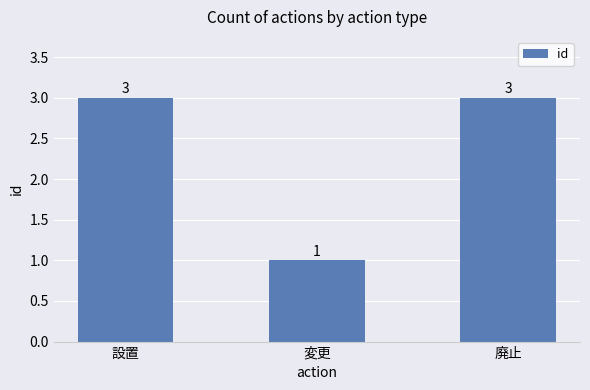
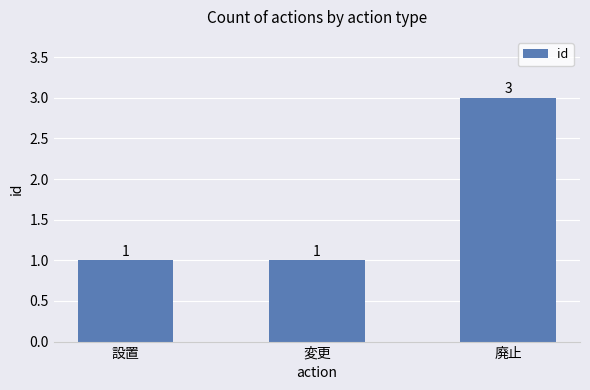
  {
-   "設置": 3,
+   "設置": 1,
    "変更": 1,
    "廃止": 3
  }
